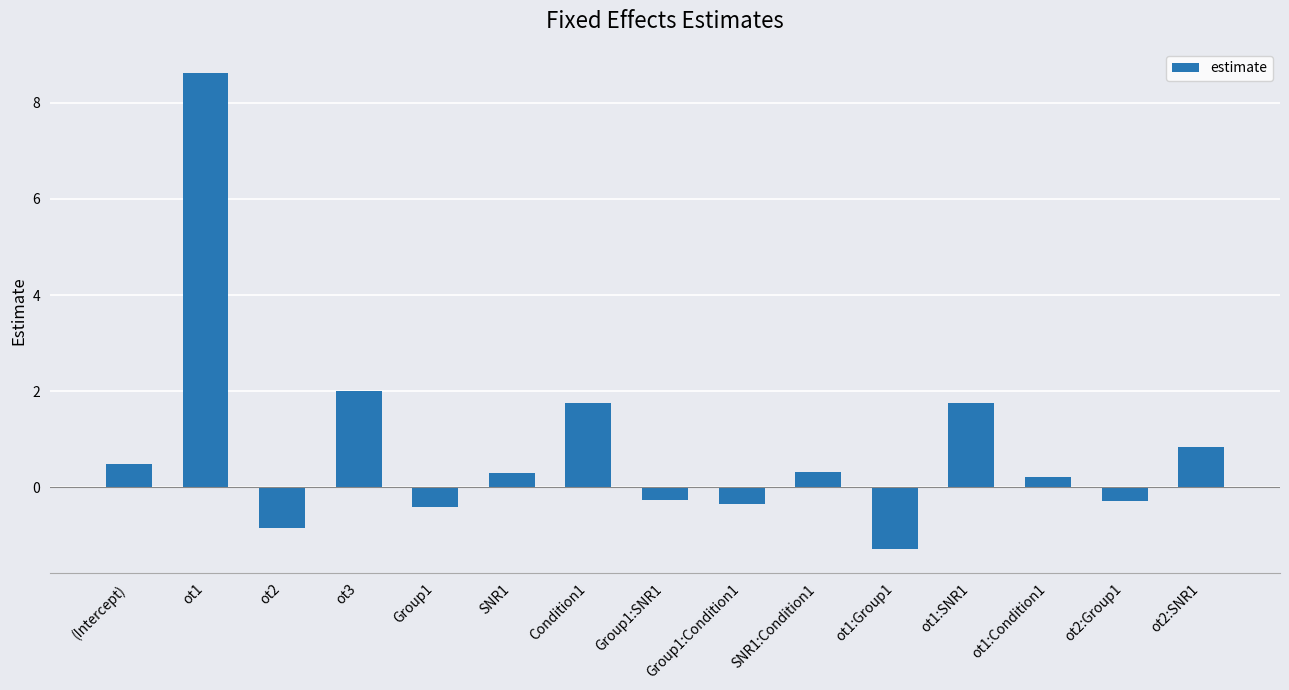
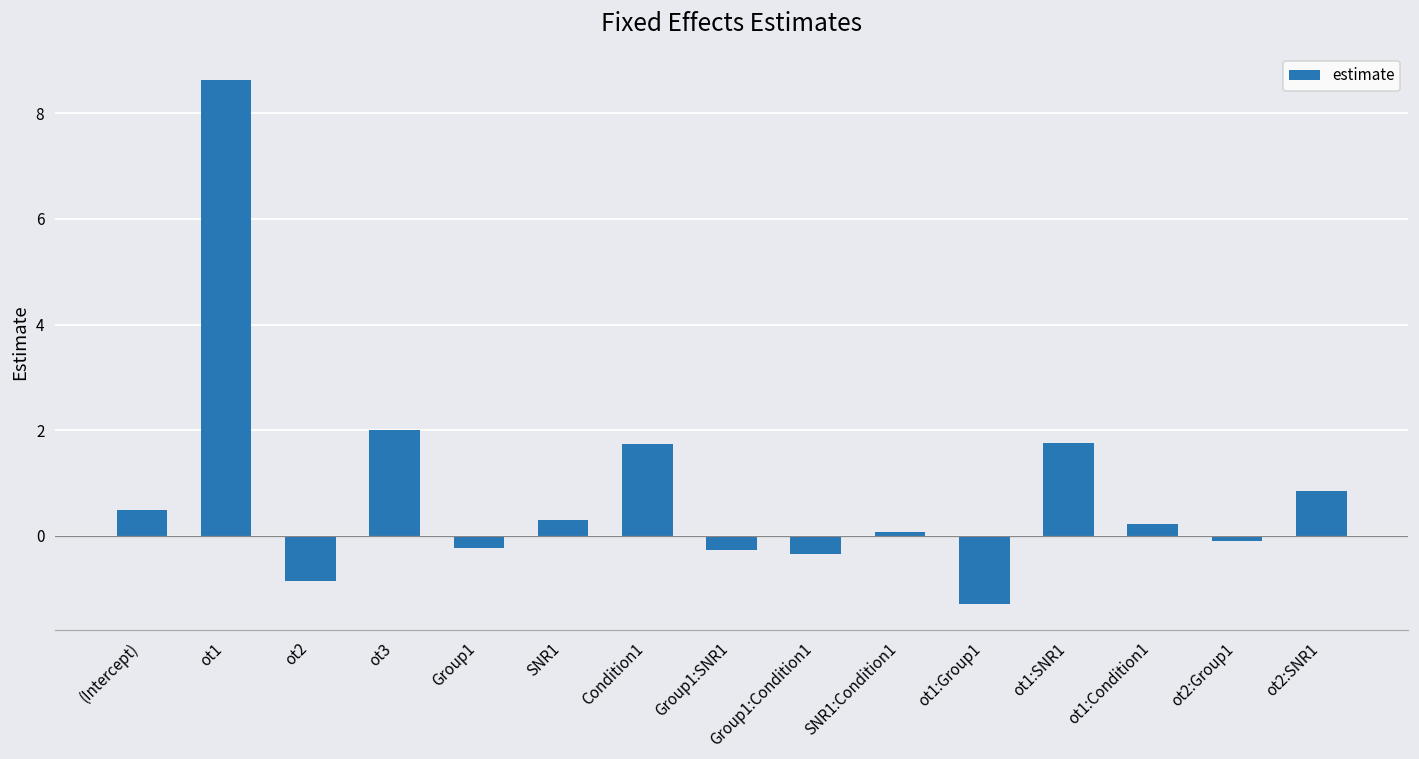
  {
    "(Intercept)": 0.5,
    "ot1": 8.6,
    "ot2": -0.8,
    "ot3": 2.0,
-   "Group1": -0.4,
+   "Group1": -0.2,
    "SNR1": 0.3,
    "Condition1": 1.7,
    "Group1:SNR1": -0.3,
    "Group1:Condition1": -0.3,
-   "SNR1:Condition1": 0.3,
+   "SNR1:Condition1": 0.1,
    "ot1:Group1": -1.3,
    "ot1:SNR1": 1.8,
    "ot1:Condition1": 0.2,
-   "ot2:Group1": -0.3,
+   "ot2:Group1": -0.1,
    "ot2:SNR1": 0.8
  }
